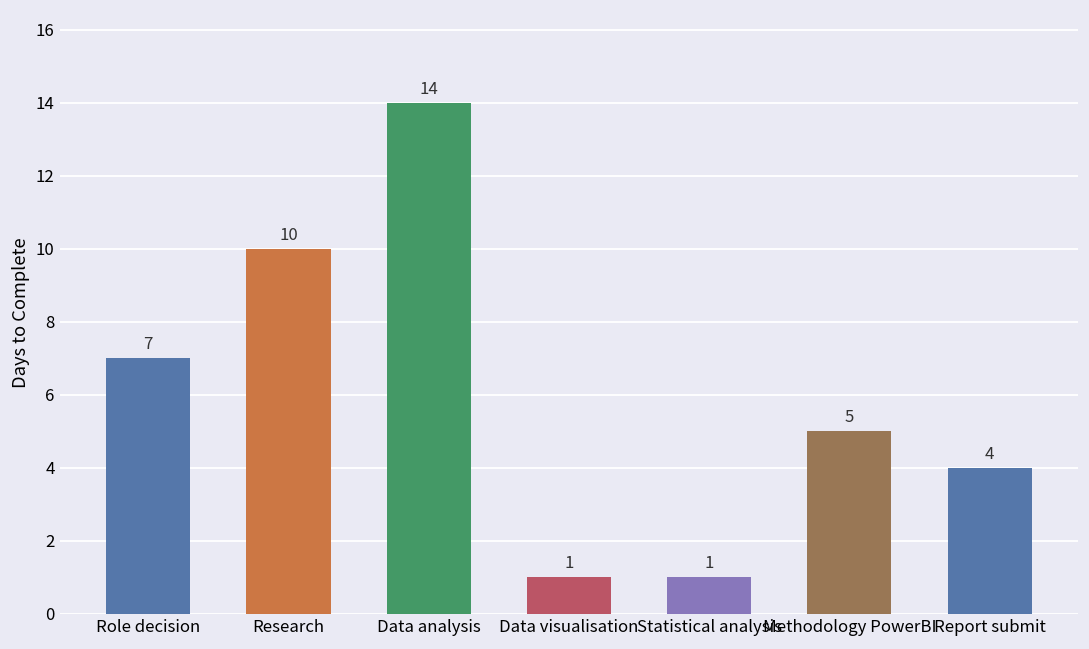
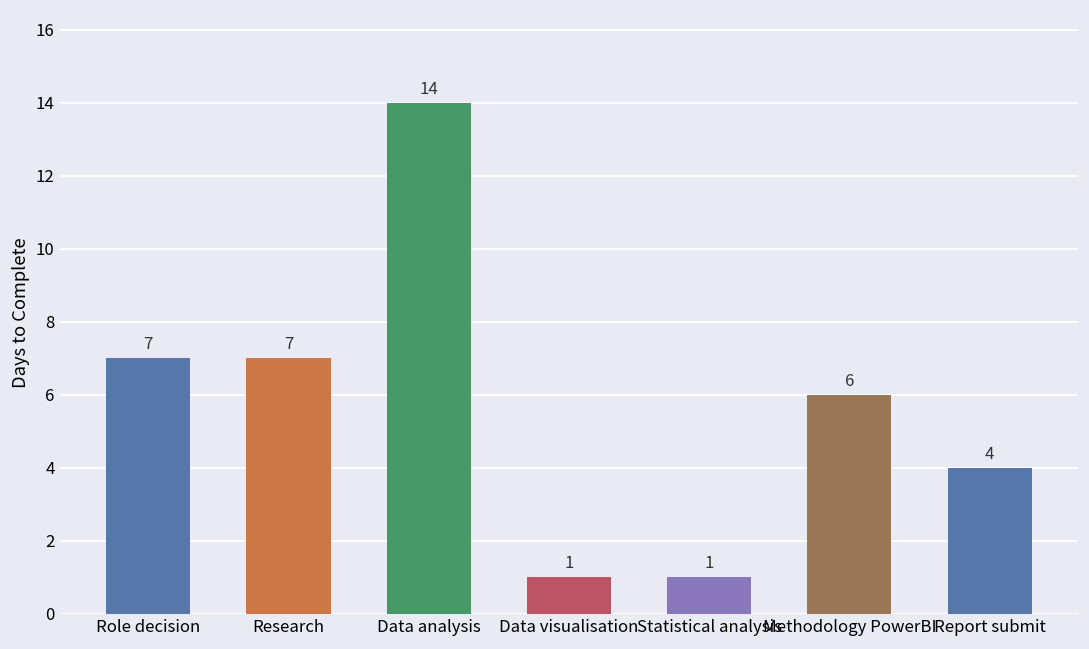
  {
    "Role decision": 7,
-   "Research": 10,
+   "Research": 7,
    "Data analysis": 14,
    "Data visualisation": 1,
    "Statistical analysis": 1,
-   "Methodology PowerBI": 5,
+   "Methodology PowerBI": 6,
    "Report submit": 4
  }
